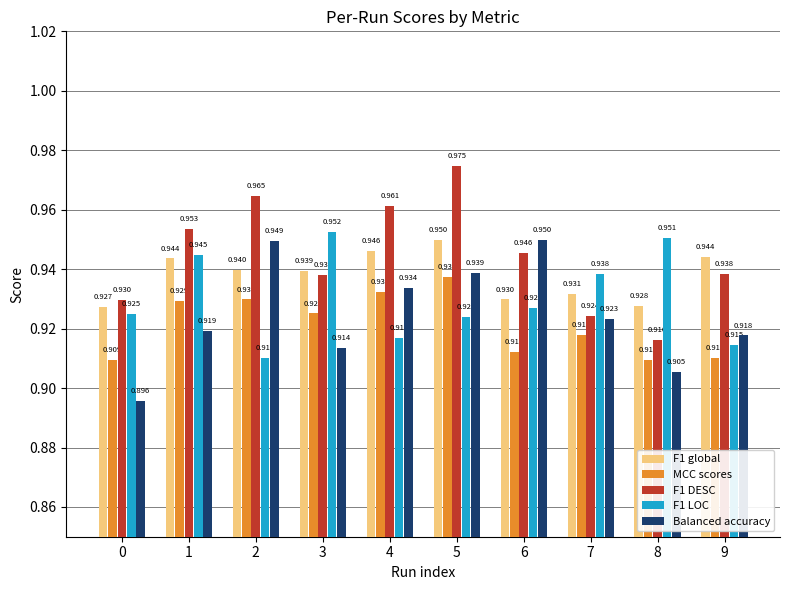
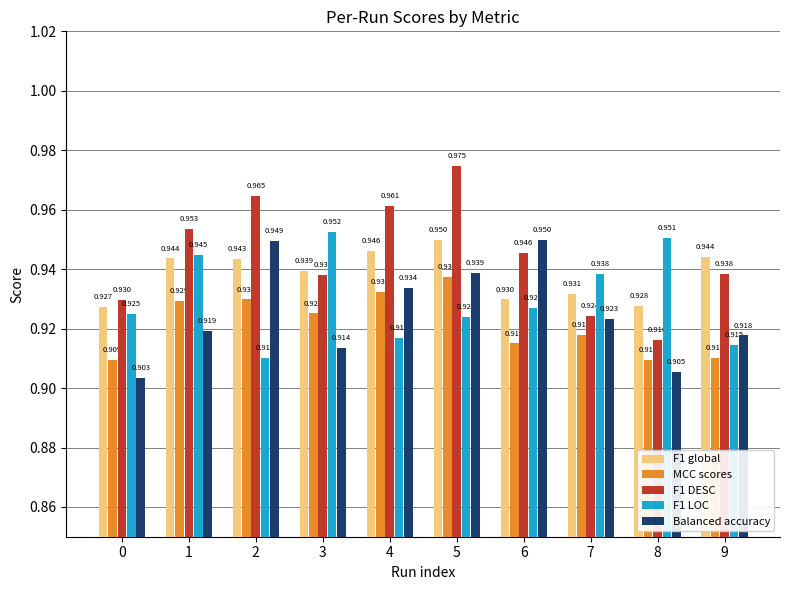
  {
    "F1 global": {
      "0": 0.927,
      "1": 0.944,
-     "2": 0.940,
+     "2": 0.943,
      "3": 0.939,
      "4": 0.946,
      "5": 0.950,
      "6": 0.930,
      "7": 0.931,
      "8": 0.928,
      "9": 0.944
    },
    "MCC scores": {
      "0": 0.909,
      "1": 0.929,
      "2": 0.930,
      "3": 0.925,
      "4": 0.932,
      "5": 0.937,
-     "6": 0.912,
+     "6": 0.915,
      "7": 0.918,
      "8": 0.910,
      "9": 0.910
    },
    "F1 DESC": {
      "0": 0.930,
      "1": 0.953,
      "2": 0.965,
      "3": 0.938,
      "4": 0.961,
      "5": 0.975,
      "6": 0.946,
      "7": 0.924,
      "8": 0.916,
      "9": 0.938
    },
    "F1 LOC": {
      "0": 0.925,
      "1": 0.945,
      "2": 0.910,
      "3": 0.952,
      "4": 0.917,
      "5": 0.924,
      "6": 0.927,
      "7": 0.938,
      "8": 0.951,
      "9": 0.915
    },
    "Balanced accuracy": {
-     "0": 0.896,
+     "0": 0.903,
      "1": 0.919,
      "2": 0.949,
      "3": 0.914,
      "4": 0.934,
      "5": 0.939,
      "6": 0.950,
      "7": 0.923,
      "8": 0.905,
      "9": 0.918
    }
  }
